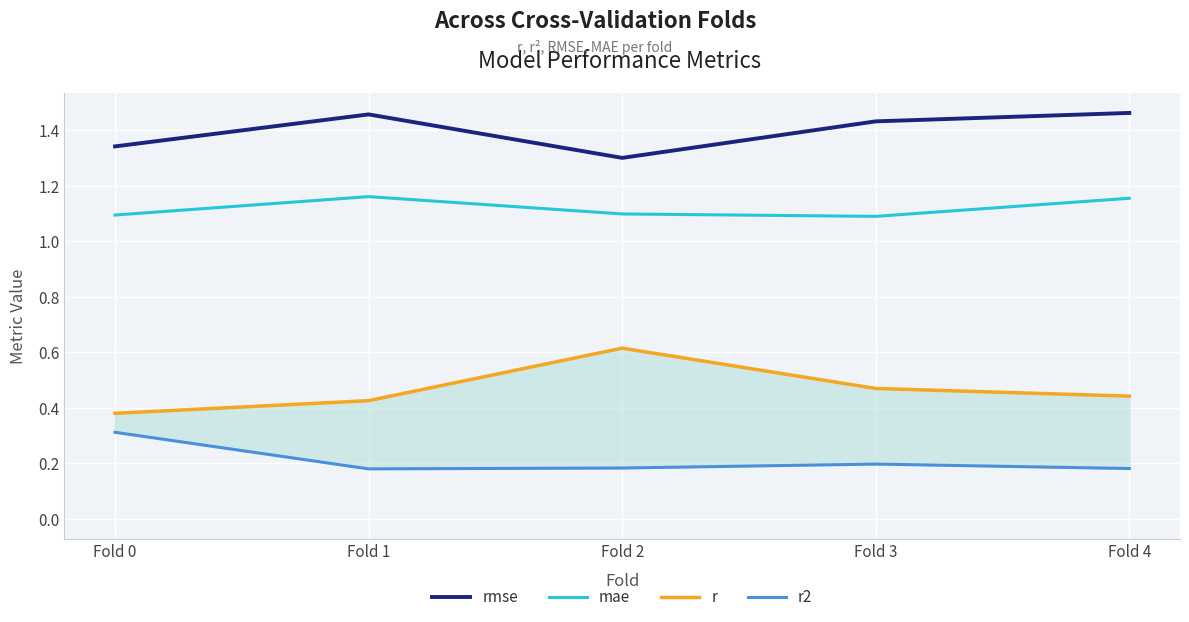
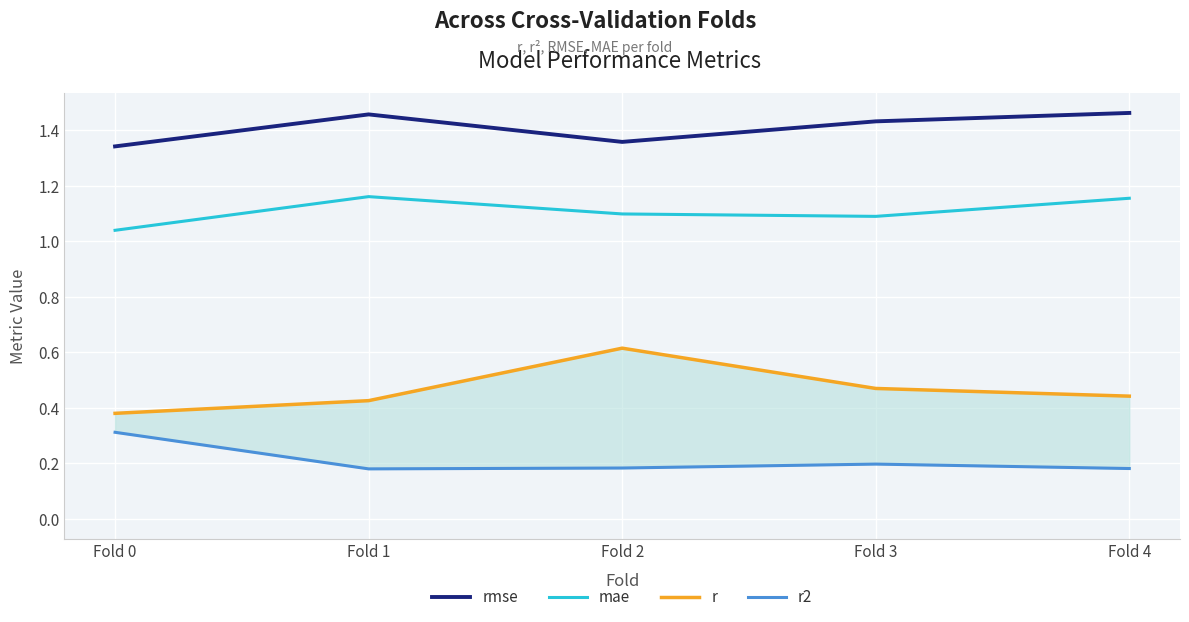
  {
    "rmse": {
      "Fold 0": 1.34,
      "Fold 1": 1.46,
-     "Fold 2": 1.30,
+     "Fold 2": 1.36,
      "Fold 3": 1.43,
      "Fold 4": 1.46
    },
    "mae": {
-     "Fold 0": 1.09,
+     "Fold 0": 1.04,
      "Fold 1": 1.16,
      "Fold 2": 1.10,
      "Fold 3": 1.09,
      "Fold 4": 1.15
    },
    "r": {
      "Fold 0": 0.38,
      "Fold 1": 0.43,
      "Fold 2": 0.61,
      "Fold 3": 0.47,
      "Fold 4": 0.44
    },
    "r2": {
      "Fold 0": 0.31,
      "Fold 1": 0.18,
      "Fold 2": 0.18,
      "Fold 3": 0.20,
      "Fold 4": 0.18
    }
  }
